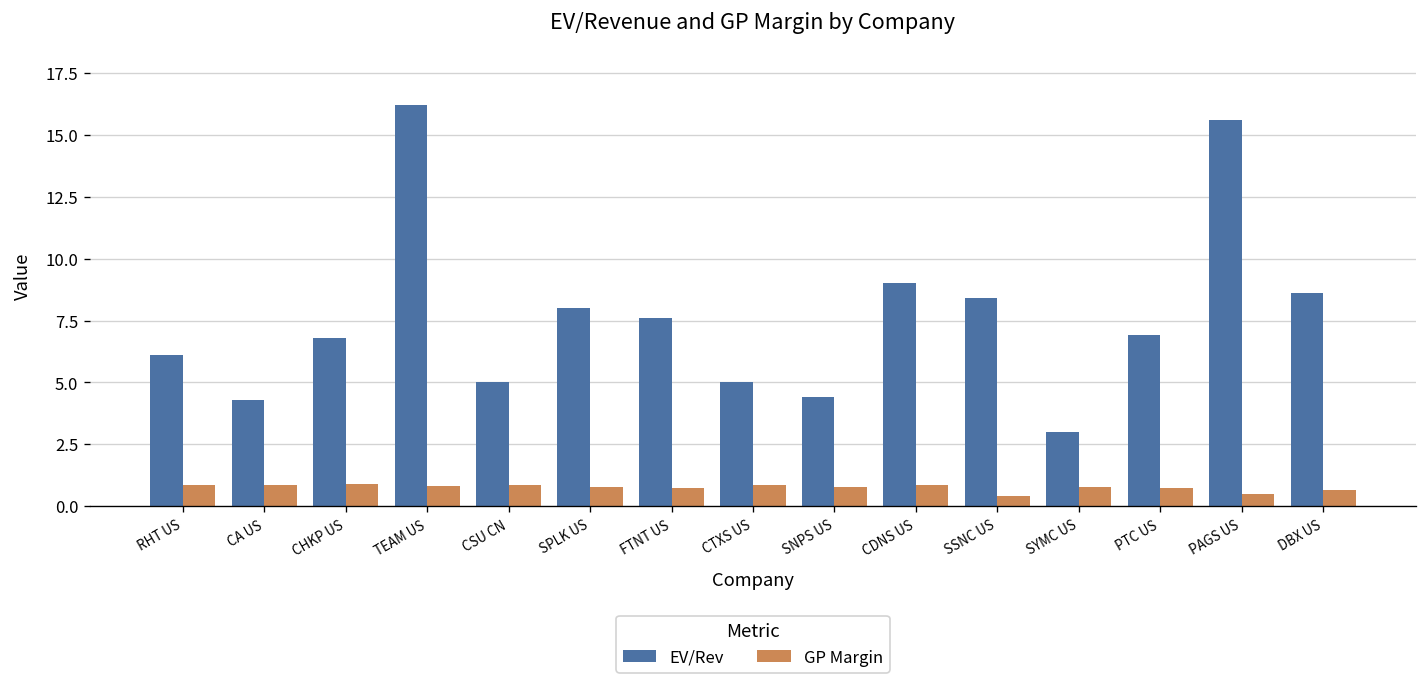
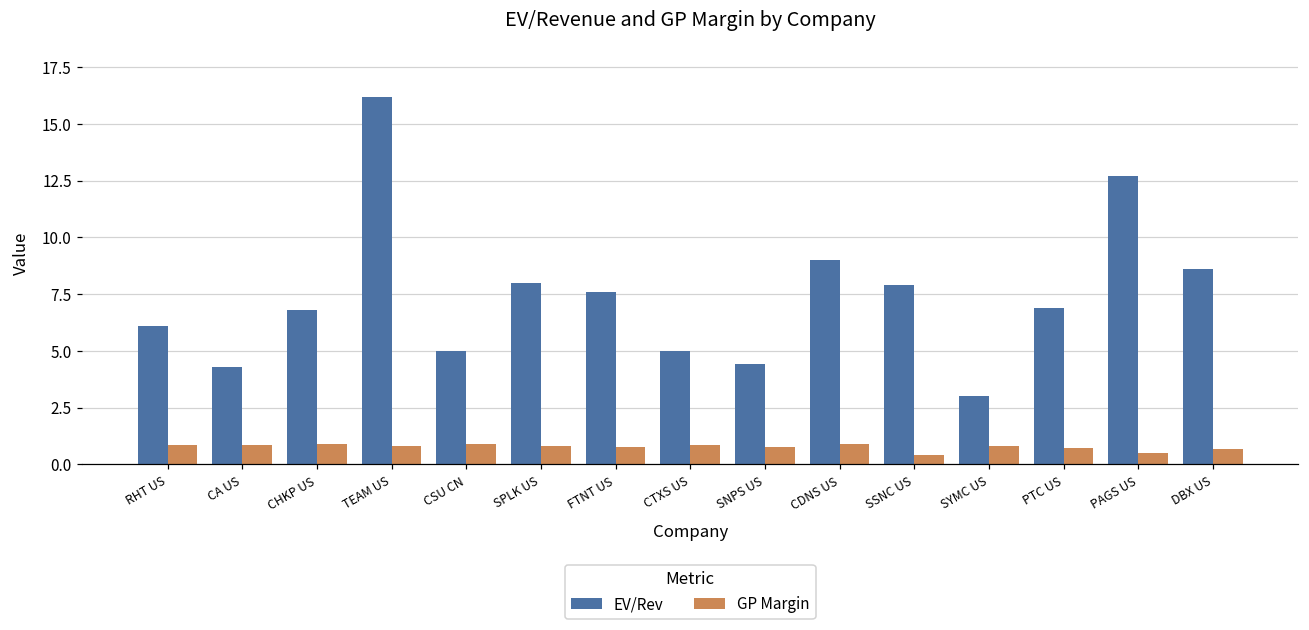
  {
    "EV/Rev": {
      "RHT US": 6.1,
      "CA US": 4.3,
      "CHKP US": 6.8,
      "TEAM US": 16.2,
      "CSU CN": 5.0,
      "SPLK US": 8.0,
      "FTNT US": 7.6,
      "CTXS US": 5.0,
      "SNPS US": 4.4,
      "CDNS US": 9.0,
-     "SSNC US": 8.4,
+     "SSNC US": 7.9,
      "SYMC US": 3.0,
      "PTC US": 6.9,
-     "PAGS US": 15.6,
+     "PAGS US": 12.7,
      "DBX US": 8.6
    },
    "GP Margin": {
      "RHT US": 0.9,
      "CA US": 0.9,
      "CHKP US": 0.9,
      "TEAM US": 0.8,
      "CSU CN": 0.9,
      "SPLK US": 0.8,
      "FTNT US": 0.8,
      "CTXS US": 0.9,
      "SNPS US": 0.8,
      "CDNS US": 0.9,
      "SSNC US": 0.4,
      "SYMC US": 0.8,
      "PTC US": 0.7,
      "PAGS US": 0.5,
      "DBX US": 0.7
    }
  }
